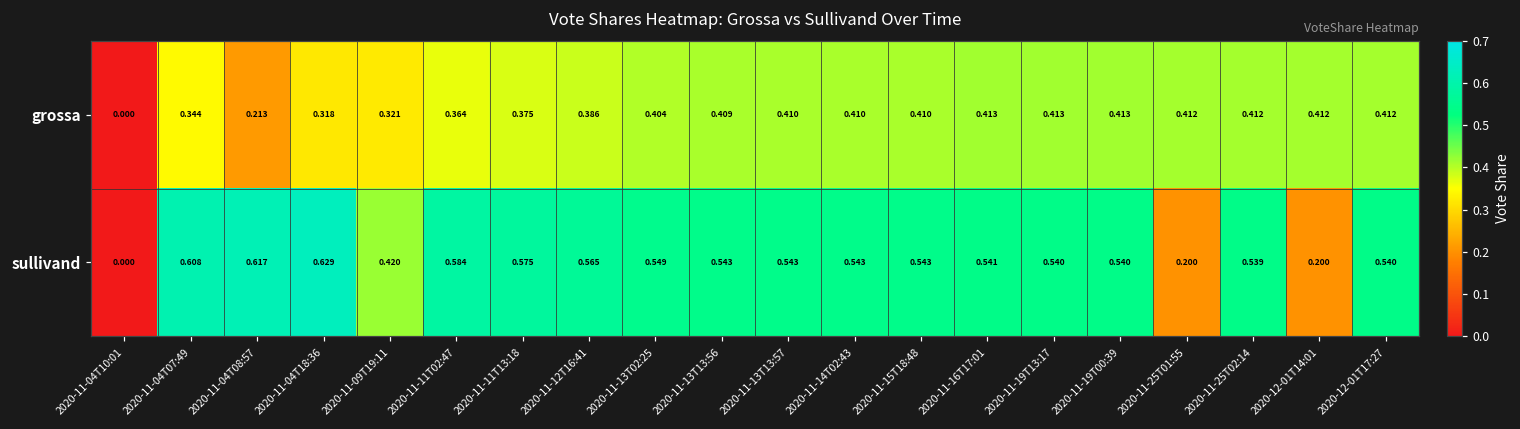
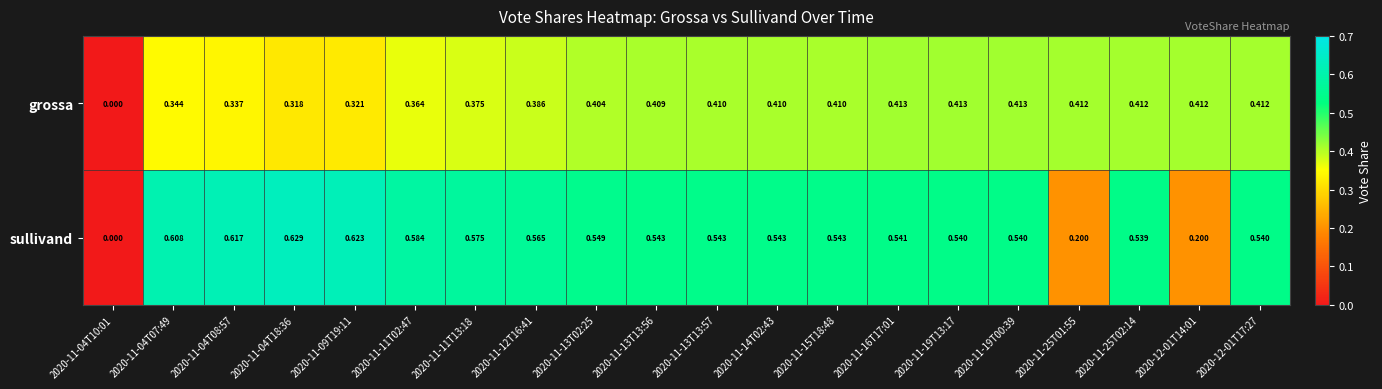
  {
    "grossa": {
      "2020-11-04T10:01": 0.000,
      "2020-11-04T07:49": 0.344,
-     "2020-11-04T08:57": 0.213,
+     "2020-11-04T08:57": 0.337,
      "2020-11-04T18:36": 0.318,
      "2020-11-09T19:11": 0.321,
      "2020-11-11T02:47": 0.364,
      "2020-11-11T13:18": 0.375,
      "2020-11-12T16:41": 0.386,
      "2020-11-13T02:25": 0.404,
      "2020-11-13T13:56": 0.409,
      "2020-11-13T13:57": 0.410,
      "2020-11-14T02:43": 0.410,
      "2020-11-15T18:48": 0.410,
      "2020-11-16T17:01": 0.413,
      "2020-11-19T13:17": 0.413,
      "2020-11-19T00:39": 0.413,
      "2020-11-25T01:55": 0.412,
      "2020-11-25T02:14": 0.412,
      "2020-12-01T14:01": 0.412,
      "2020-12-01T17:27": 0.412
    },
    "sullivand": {
      "2020-11-04T10:01": 0.000,
      "2020-11-04T07:49": 0.608,
      "2020-11-04T08:57": 0.617,
      "2020-11-04T18:36": 0.629,
-     "2020-11-09T19:11": 0.420,
+     "2020-11-09T19:11": 0.623,
      "2020-11-11T02:47": 0.584,
      "2020-11-11T13:18": 0.575,
      "2020-11-12T16:41": 0.565,
      "2020-11-13T02:25": 0.549,
      "2020-11-13T13:56": 0.543,
      "2020-11-13T13:57": 0.543,
      "2020-11-14T02:43": 0.543,
      "2020-11-15T18:48": 0.543,
      "2020-11-16T17:01": 0.541,
      "2020-11-19T13:17": 0.540,
      "2020-11-19T00:39": 0.540,
      "2020-11-25T01:55": 0.200,
      "2020-11-25T02:14": 0.539,
      "2020-12-01T14:01": 0.200,
      "2020-12-01T17:27": 0.540
    }
  }
